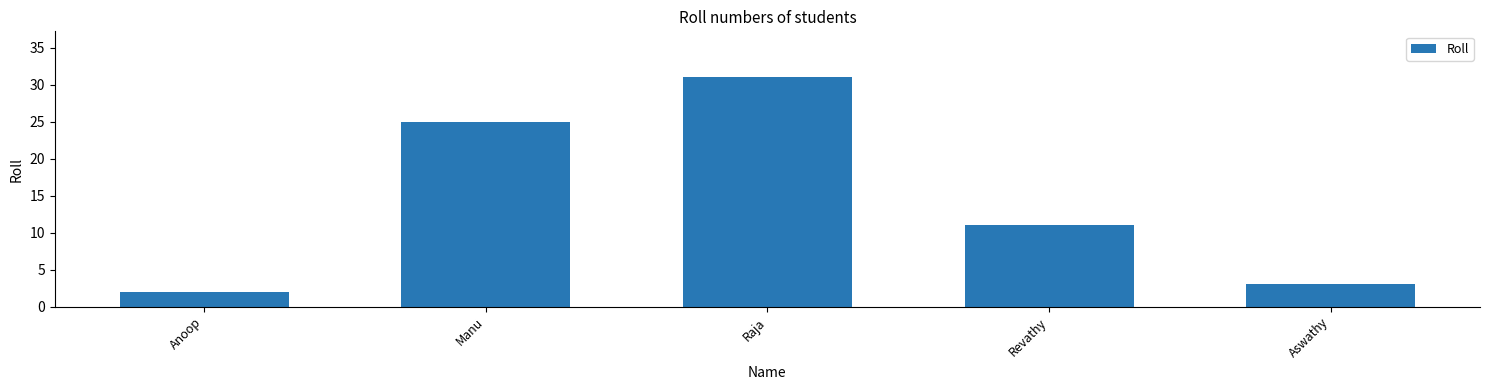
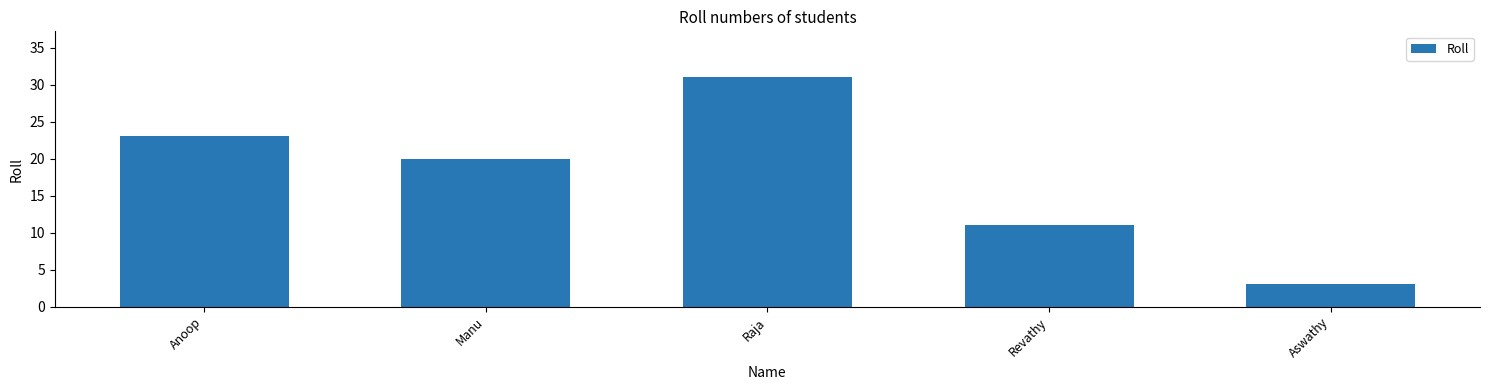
  {
-   "Anoop": 2,
-   "Manu": 25,
+   "Anoop": 23,
+   "Manu": 20,
    "Raja": 31,
    "Revathy": 11,
    "Aswathy": 3
  }
